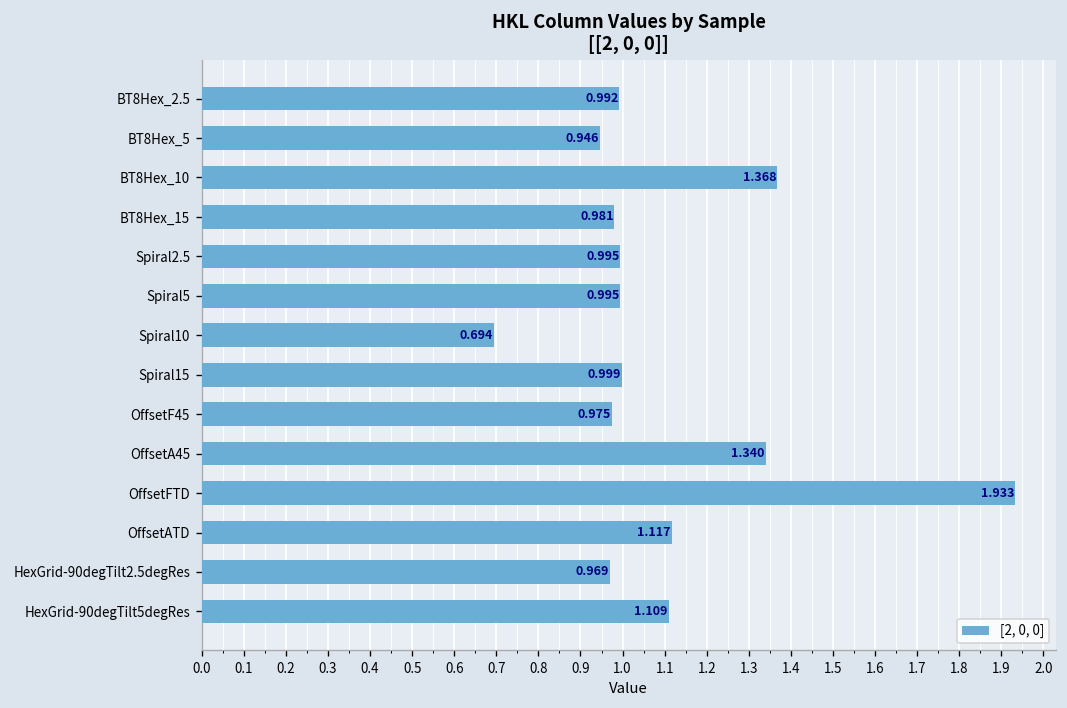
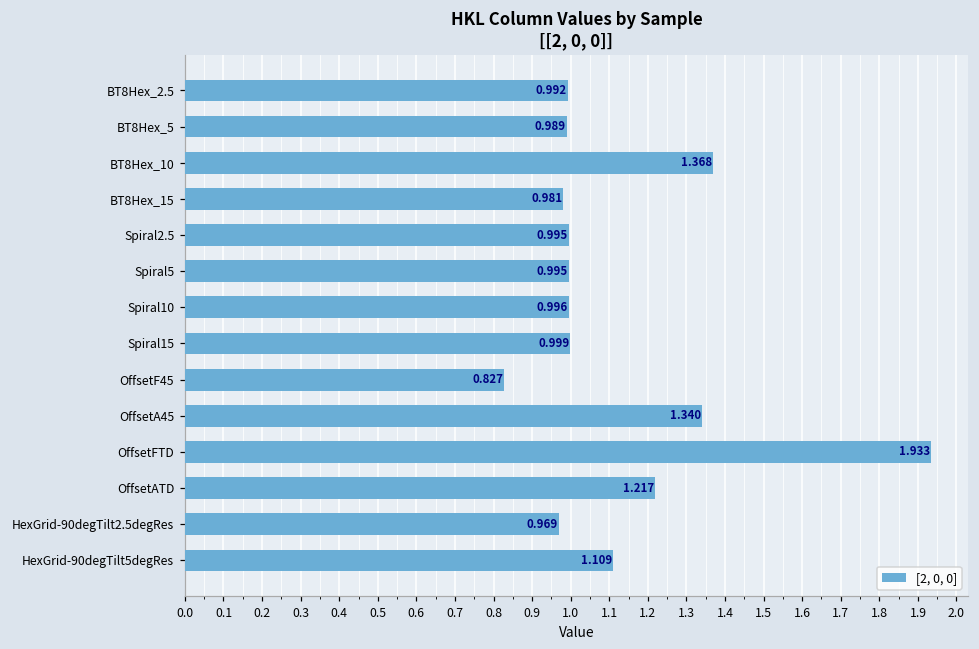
  {
    "BT8Hex_2.5": 0.992,
-   "BT8Hex_5": 0.946,
+   "BT8Hex_5": 0.989,
    "BT8Hex_10": 1.368,
    "BT8Hex_15": 0.981,
    "Spiral2.5": 0.995,
    "Spiral5": 0.995,
-   "Spiral10": 0.694,
+   "Spiral10": 0.996,
    "Spiral15": 0.999,
-   "OffsetF45": 0.975,
+   "OffsetF45": 0.827,
    "OffsetA45": 1.340,
    "OffsetFTD": 1.933,
-   "OffsetATD": 1.117,
+   "OffsetATD": 1.217,
    "HexGrid-90degTilt2.5degRes": 0.969,
    "HexGrid-90degTilt5degRes": 1.109
  }
